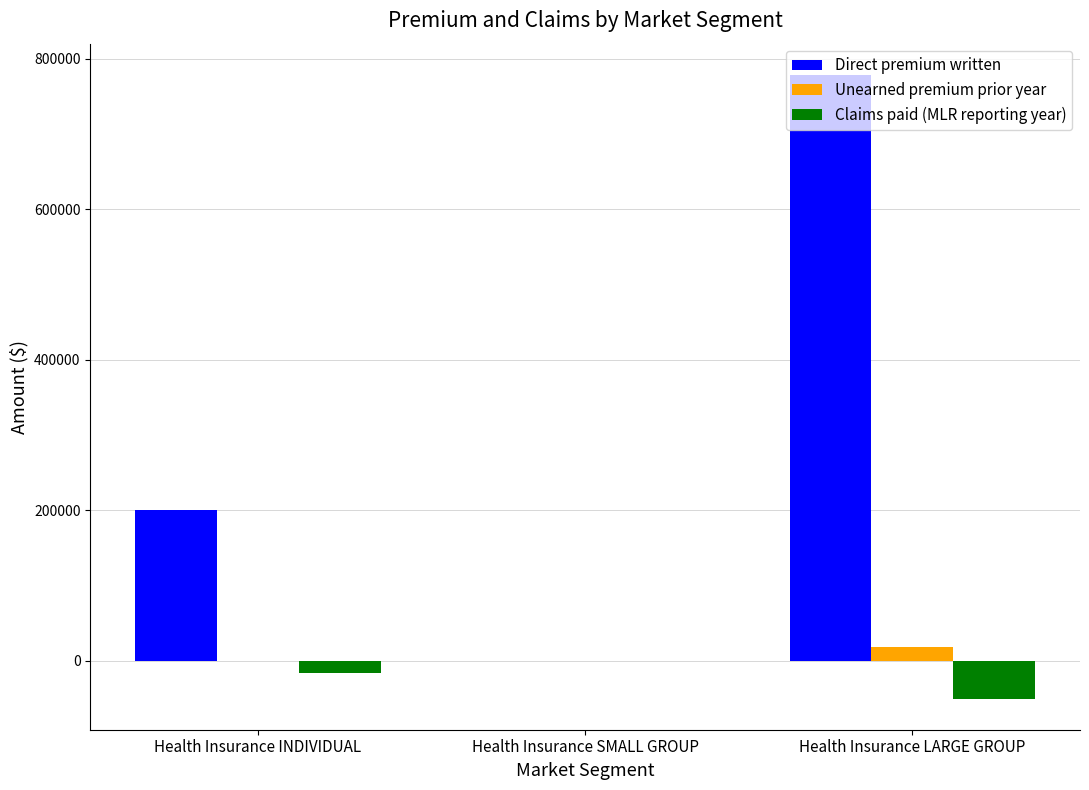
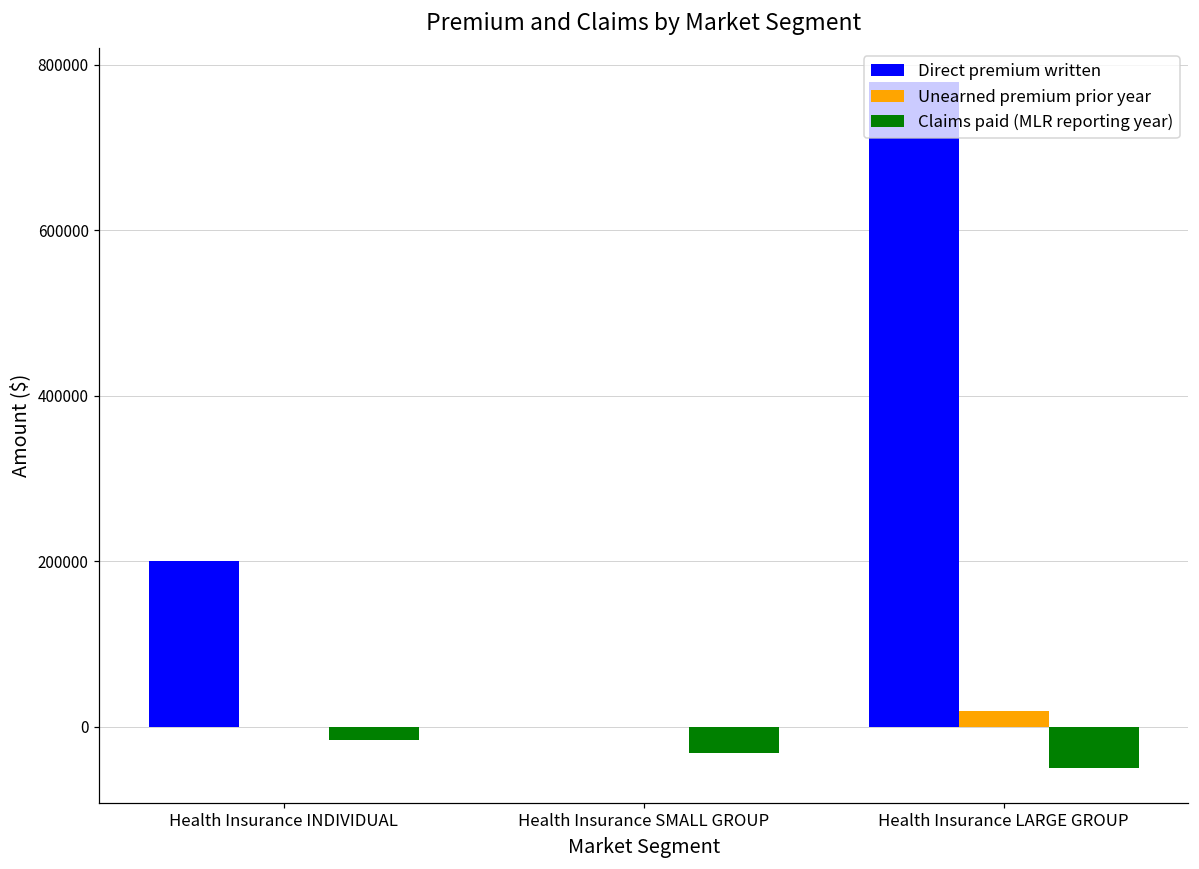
  {
    "Direct premium written": {
      "Health Insurance INDIVIDUAL": 200000,
      "Health Insurance SMALL GROUP": 0
    },
    "Unearned premium prior year": {
      "Health Insurance INDIVIDUAL": 0,
      "Health Insurance SMALL GROUP": 0,
      "Health Insurance LARGE GROUP": 20000
    },
    "Claims paid (MLR reporting year)": {
      "Health Insurance INDIVIDUAL": -20000,
-     "Health Insurance SMALL GROUP": 0,
+     "Health Insurance SMALL GROUP": -30000,
      "Health Insurance LARGE GROUP": -50000
    }
  }
